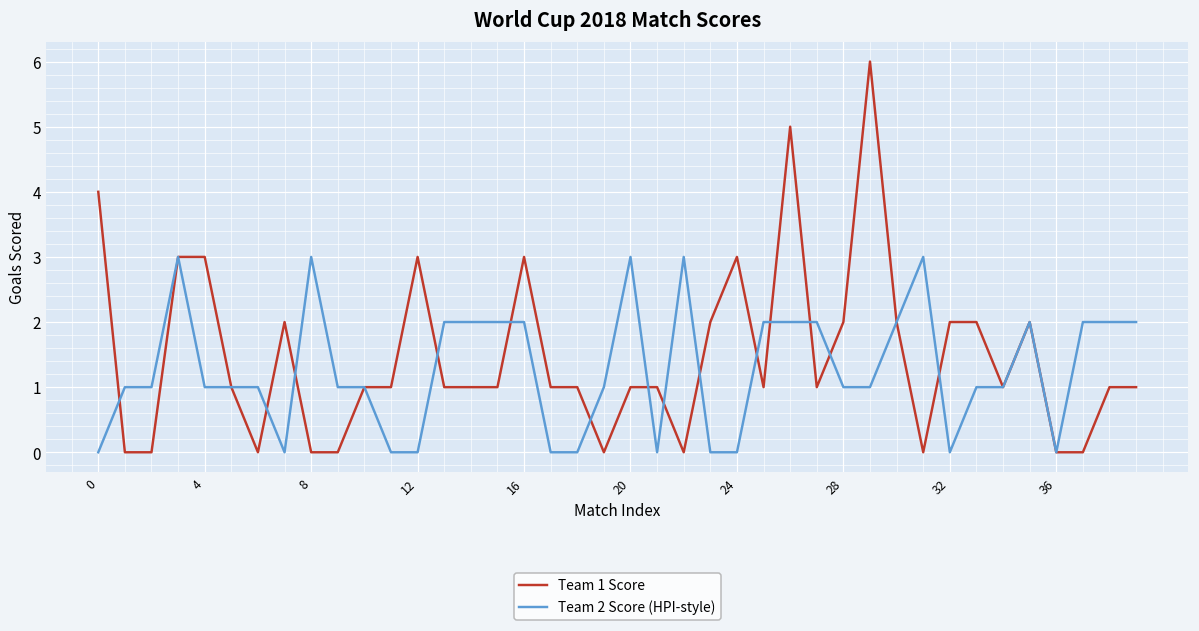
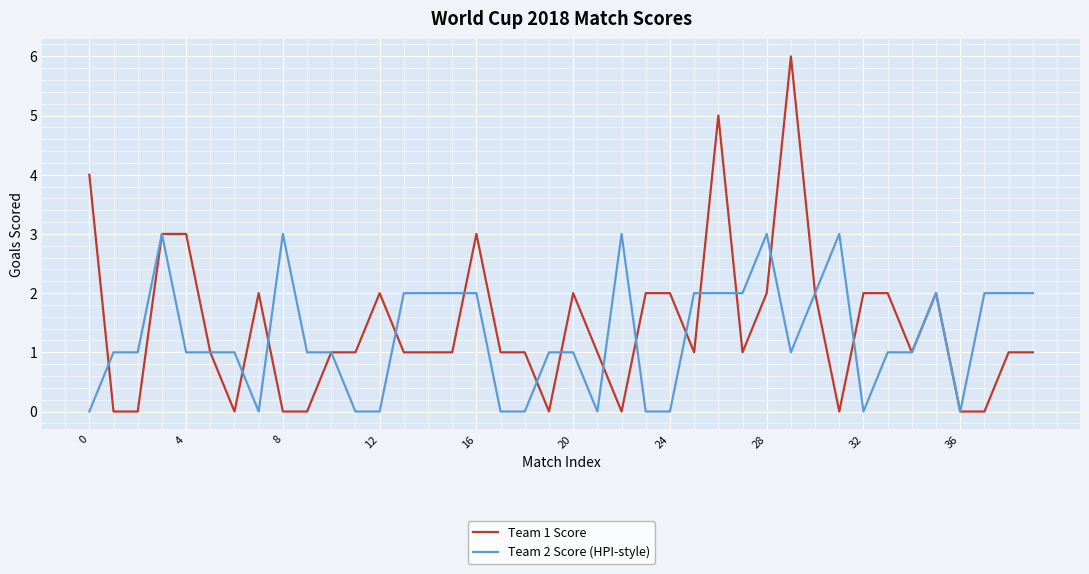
  {
    "Team 1 Score": {
      "0": 4,
      "4": 3,
      "8": 0,
-     "12": 3,
+     "12": 2,
      "16": 3,
-     "20": 1,
-     "24": 3,
+     "20": 2,
+     "24": 2,
      "28": 2,
      "32": 2
    },
    "Team 2 Score (HPI-style)": {
      "0": 0,
      "4": 1,
      "8": 3,
      "12": 0,
      "16": 2,
-     "20": 3,
+     "20": 1,
      "24": 0,
-     "28": 1,
+     "28": 3,
      "32": 0
    }
  }
